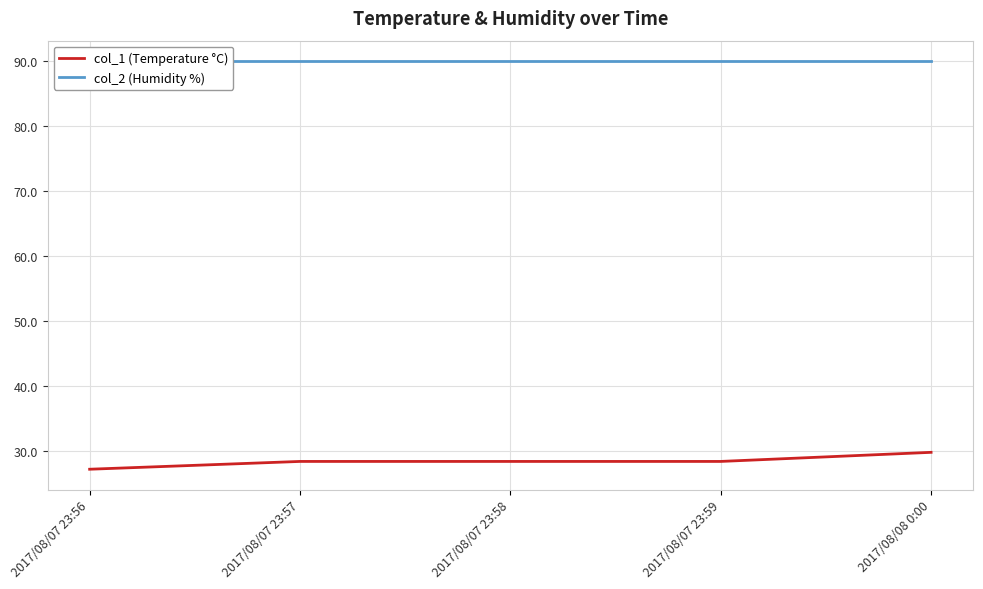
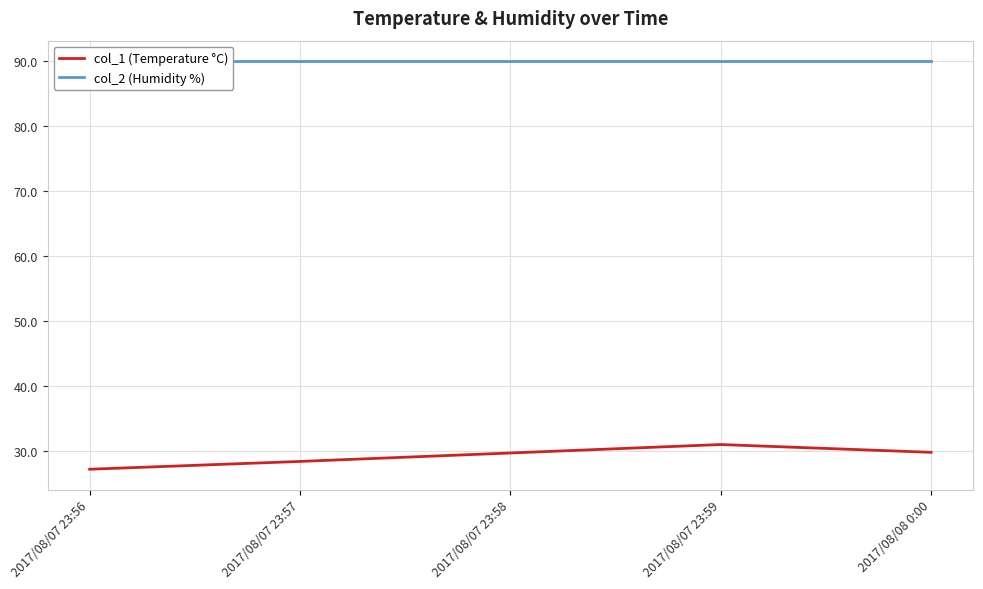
  {
    "col_1 (Temperature °C)": {
      "2017/08/07 23:56": 27,
      "2017/08/07 23:57": 28,
-     "2017/08/07 23:58": 28,
-     "2017/08/07 23:59": 28,
+     "2017/08/07 23:58": 30,
+     "2017/08/07 23:59": 31,
      "2017/08/08 0:00": 30
    },
    "col_2 (Humidity %)": {
      "2017/08/07 23:57": 90,
      "2017/08/07 23:58": 90,
      "2017/08/07 23:59": 90,
      "2017/08/08 0:00": 90
    }
  }
